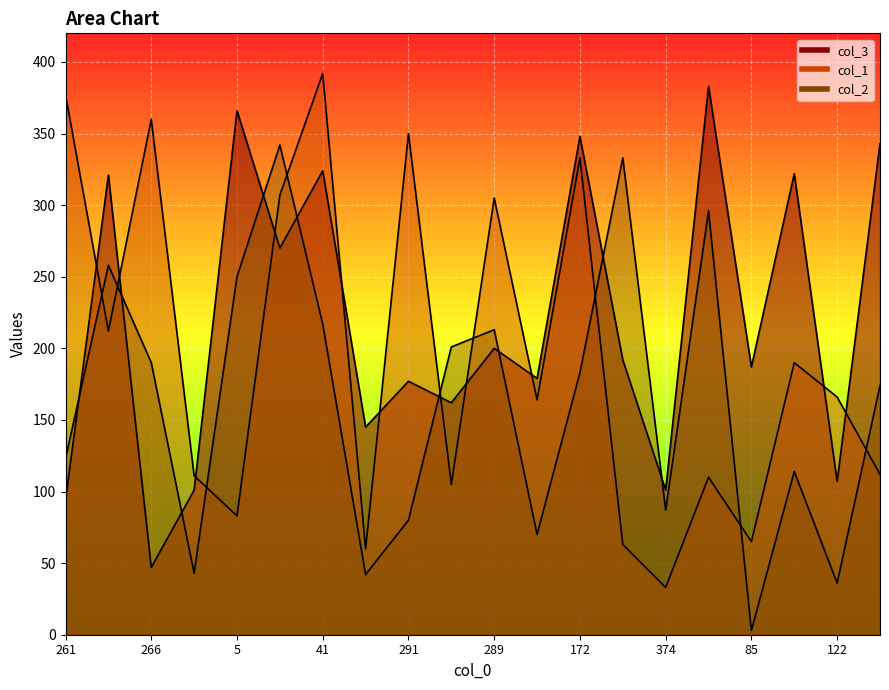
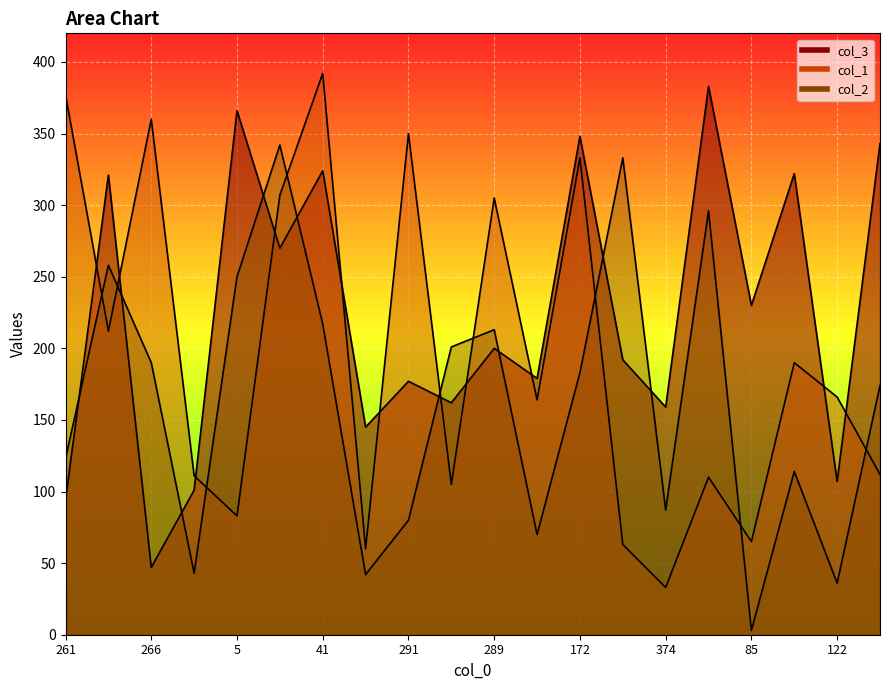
  {
    "col_3": {
      "261": 94,
      "266": 47,
      "41": 324,
      "291": 177,
      "289": 200,
      "172": 348,
-     "374": 101,
-     "85": 187,
+     "374": 159,
+     "85": 230,
      "122": 107
    }
  }
